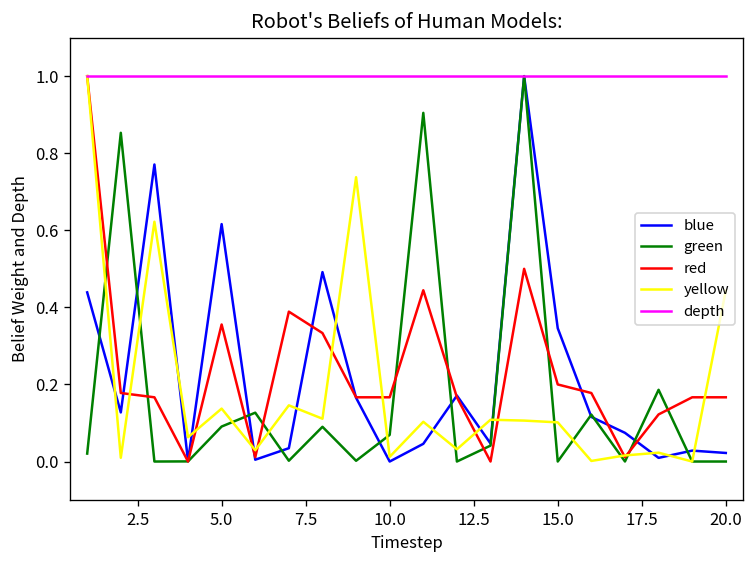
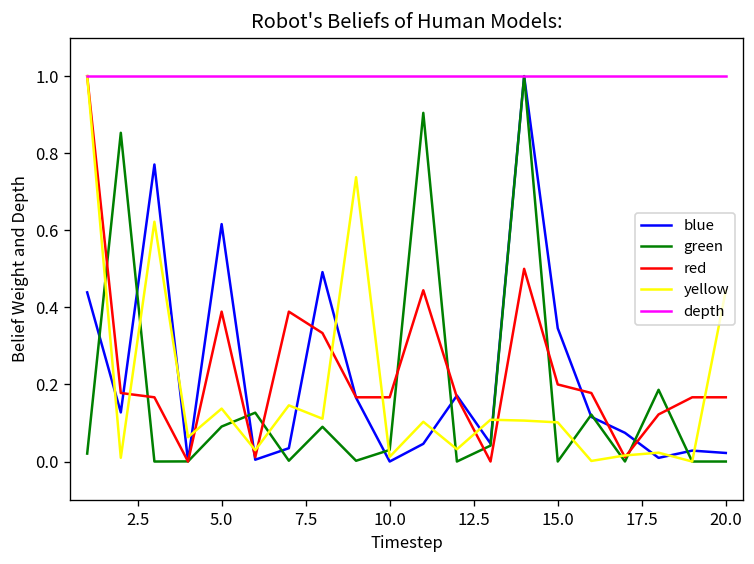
  {
    "blue": {
      "5.0": 0.62,
      "10.0": 0.00,
      "15.0": 0.35,
      "20.0": 0.02
    },
    "green": {
      "5.0": 0.09,
-     "10.0": 0.07,
+     "10.0": 0.03,
      "15.0": 0.00,
      "20.0": 0.00
    },
    "red": {
-     "5.0": 0.36,
+     "5.0": 0.39,
      "10.0": 0.17,
      "15.0": 0.20,
      "20.0": 0.17
    },
    "yellow": {
      "5.0": 0.14,
      "10.0": 0.01,
      "15.0": 0.10
    },
    "depth": {
      "5.0": 1.00,
      "10.0": 1.00,
      "15.0": 1.00,
      "20.0": 1.00
    }
  }
